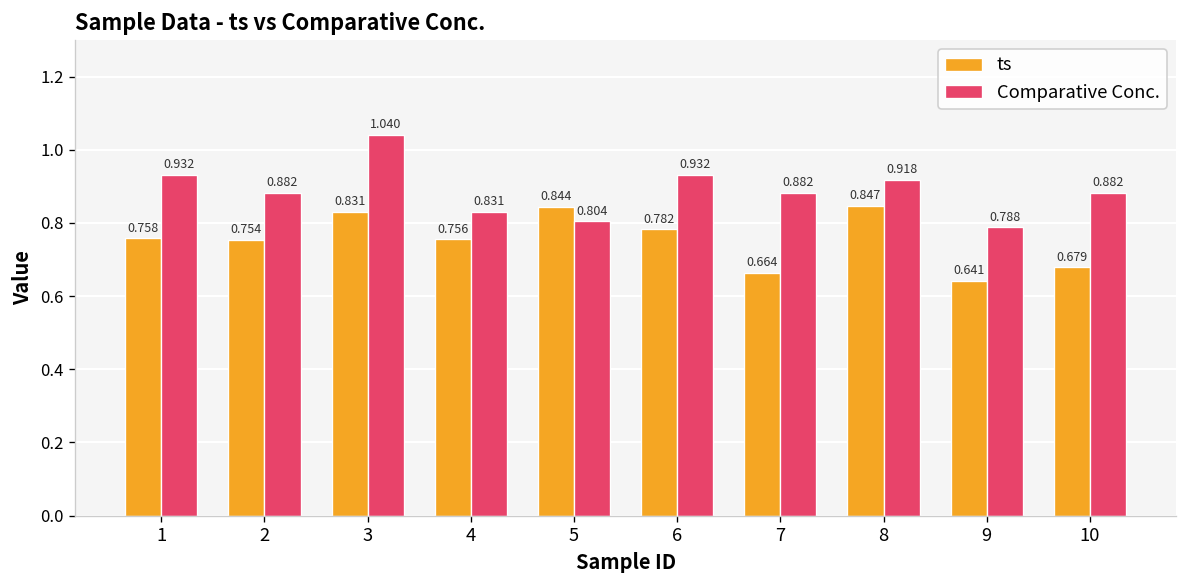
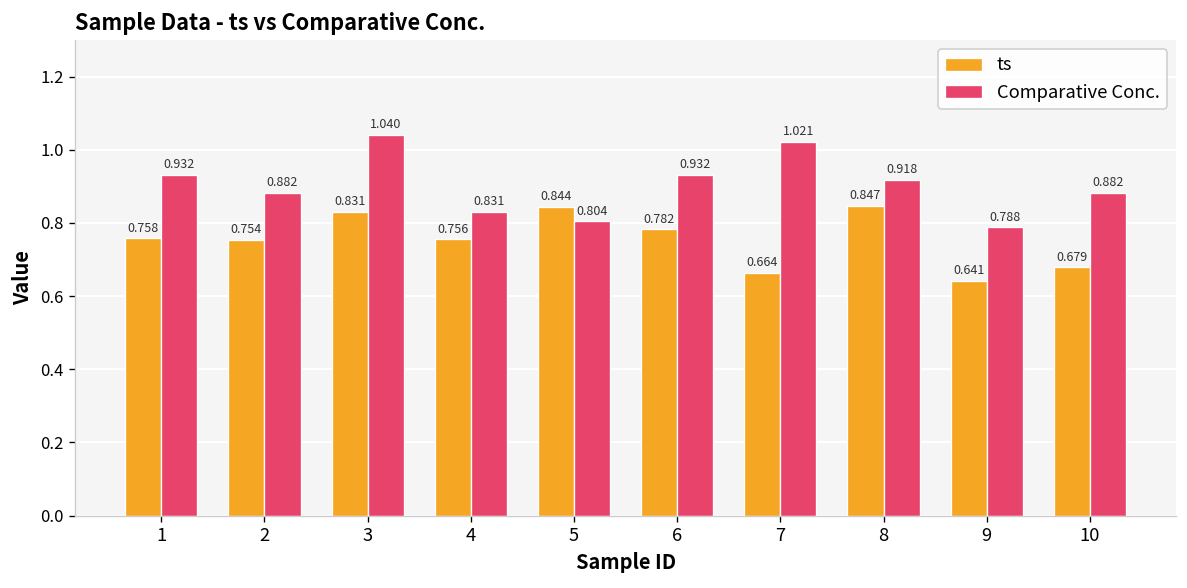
  {
    "ts": {
      "1": 0.758,
      "2": 0.754,
      "3": 0.831,
      "4": 0.756,
      "5": 0.844,
      "6": 0.782,
      "7": 0.664,
      "8": 0.847,
      "9": 0.641,
      "10": 0.679
    },
    "Comparative Conc.": {
      "1": 0.932,
      "2": 0.882,
      "3": 1.040,
      "4": 0.831,
      "5": 0.804,
      "6": 0.932,
-     "7": 0.882,
+     "7": 1.021,
      "8": 0.918,
      "9": 0.788,
      "10": 0.882
    }
  }
